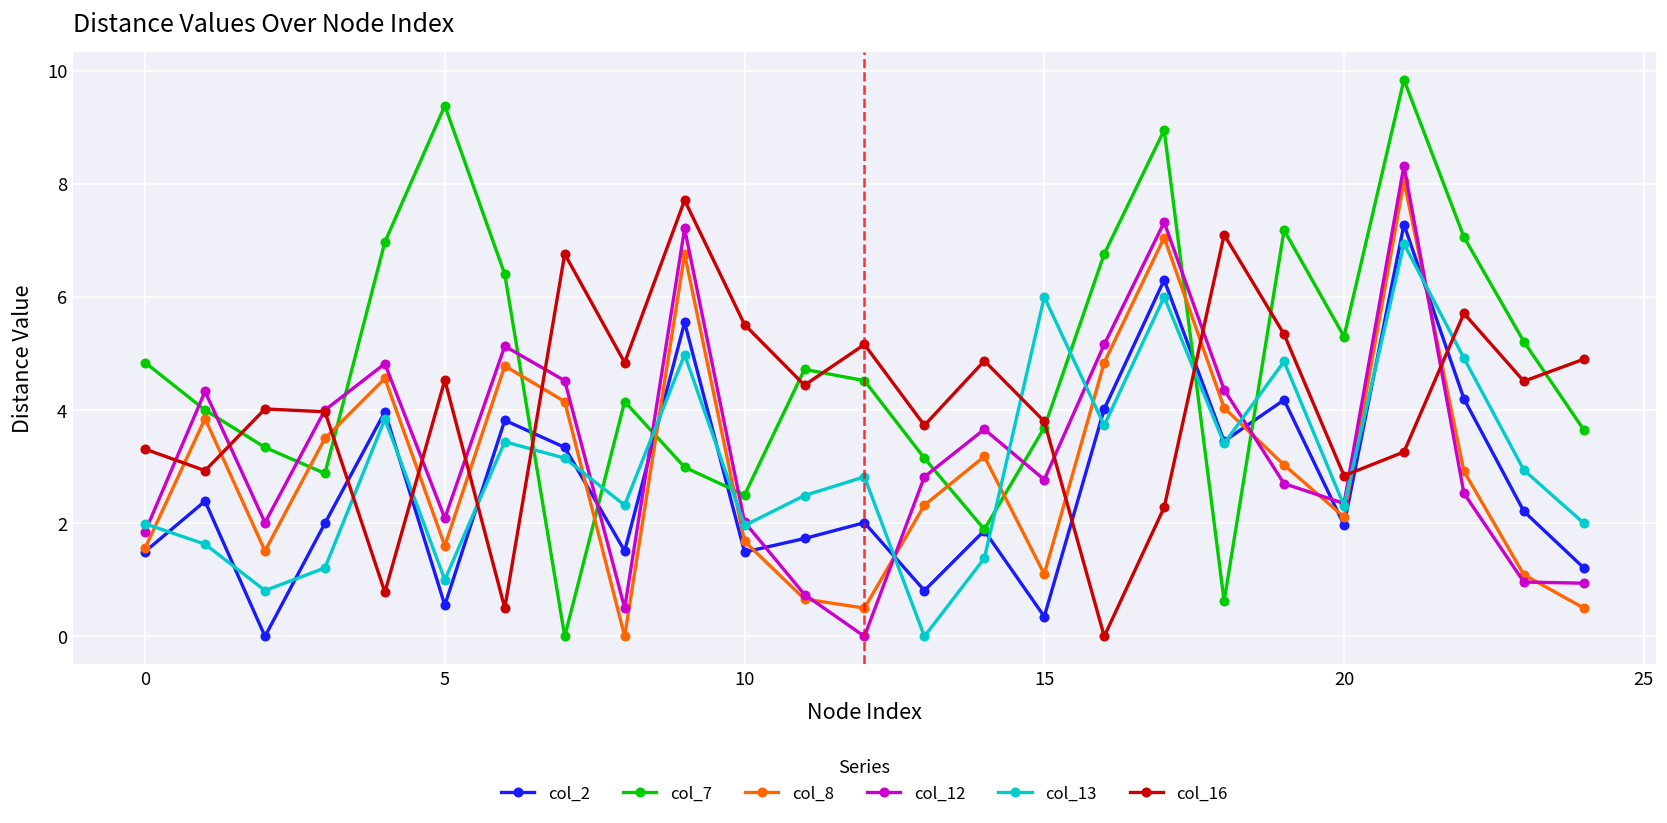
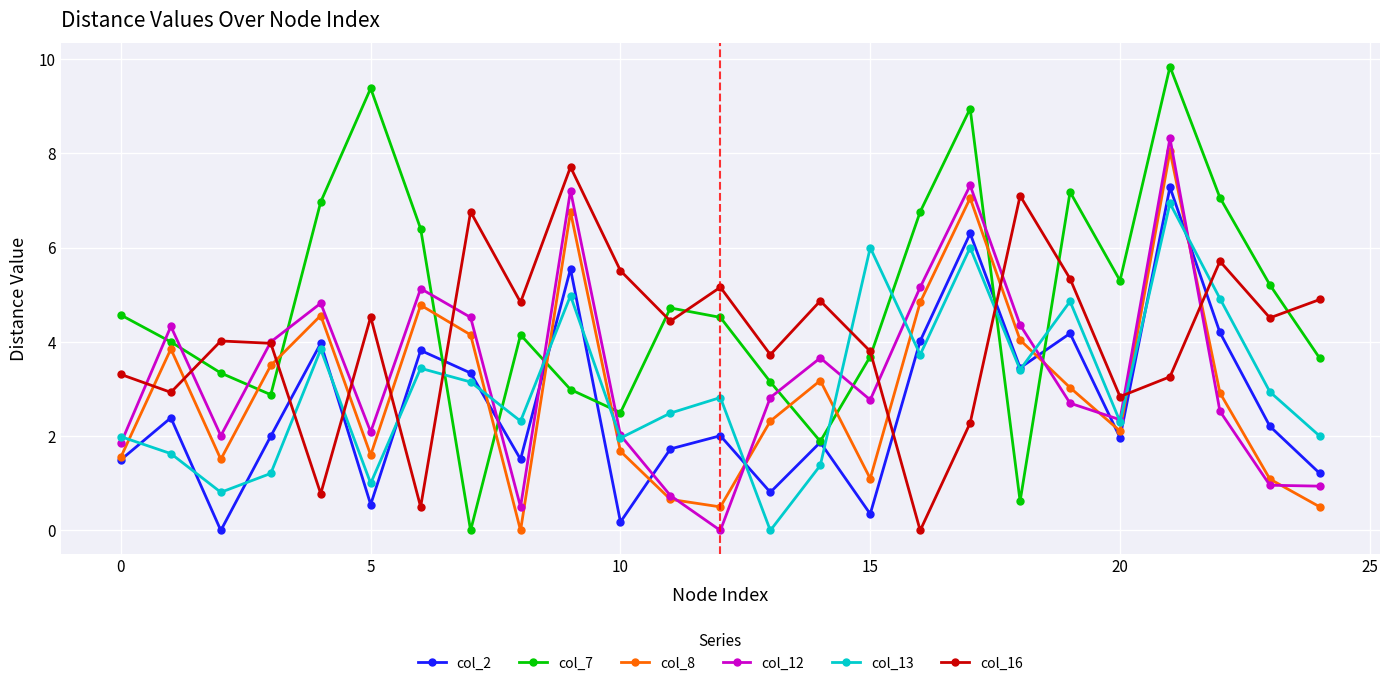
  {
    "col_2": {
      "0": 1.5,
      "5": 0.6,
-     "10": 1.5,
+     "10": 0.2,
      "15": 0.4,
      "20": 2.0
    },
    "col_7": {
-     "0": 4.8,
+     "0": 4.6,
      "5": 9.4,
      "10": 2.5,
      "15": 3.7,
      "20": 5.3
    },
    "col_8": {
      "0": 1.6,
      "5": 1.6,
      "10": 1.7,
      "15": 1.1,
      "20": 2.1
    },
    "col_12": {
      "0": 1.9,
      "5": 2.1,
      "10": 2.0,
      "15": 2.8
    },
    "col_13": {
      "0": 2.0,
      "5": 1.0,
      "10": 2.0,
      "15": 6.0
    },
    "col_16": {
      "0": 3.3,
      "5": 4.5,
      "10": 5.5,
      "15": 3.8,
      "20": 2.8
    }
  }
